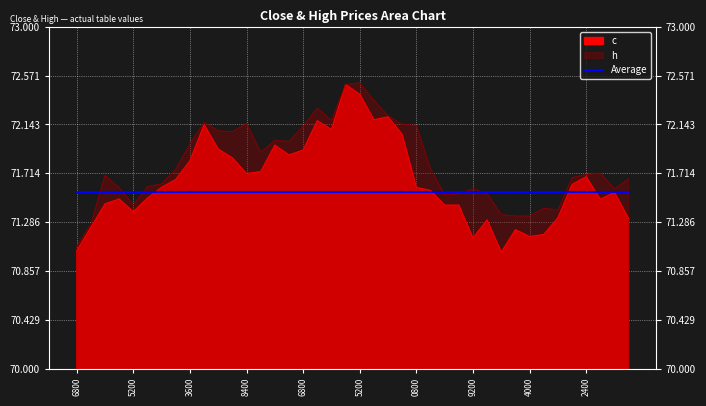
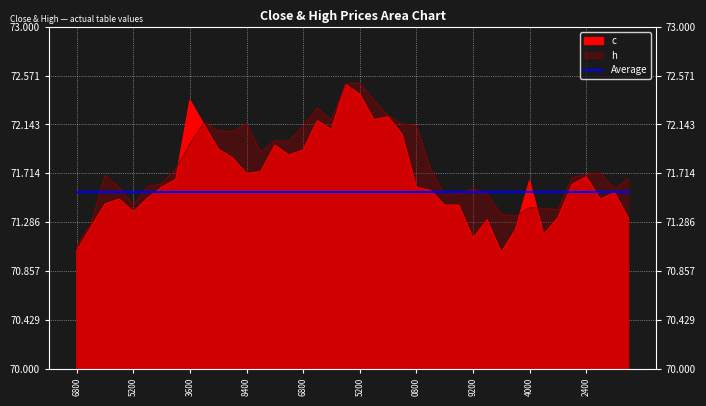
  {
    "c": {
-     "3600": 71.82,
+     "3600": 72.36,
      "8400": 71.71,
      "0800": 71.59,
      "9200": 71.15,
-     "4000": 71.16
+     "4000": 71.65
    },
    "h": {
      "3600": 71.97,
      "8400": 72.15,
      "0800": 72.13,
      "9200": 71.58,
-     "4000": 71.34
+     "4000": 71.41
    },
    "Average": {
      "3600": 71.55,
      "8400": 71.55,
      "0800": 71.55,
      "9200": 71.55,
      "4000": 71.55,
      "2400": 71.55
    }
  }
